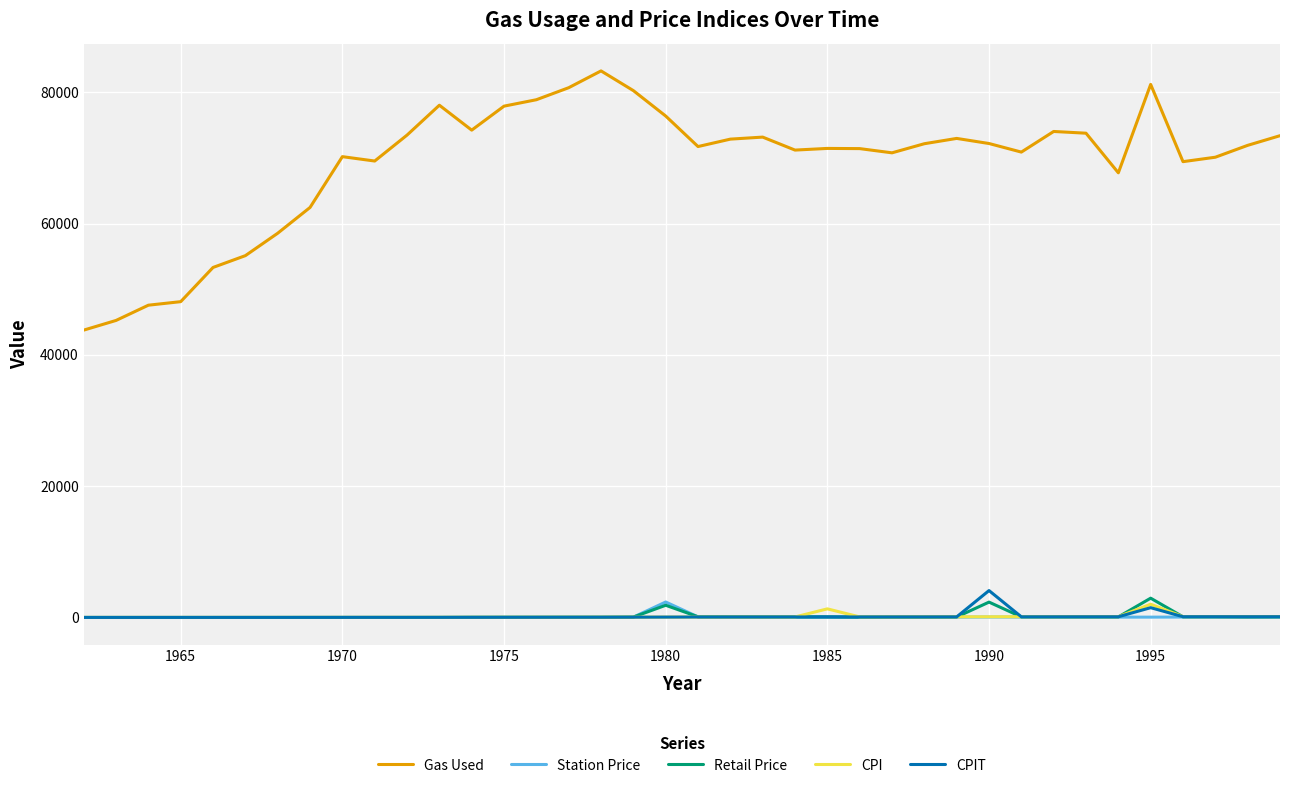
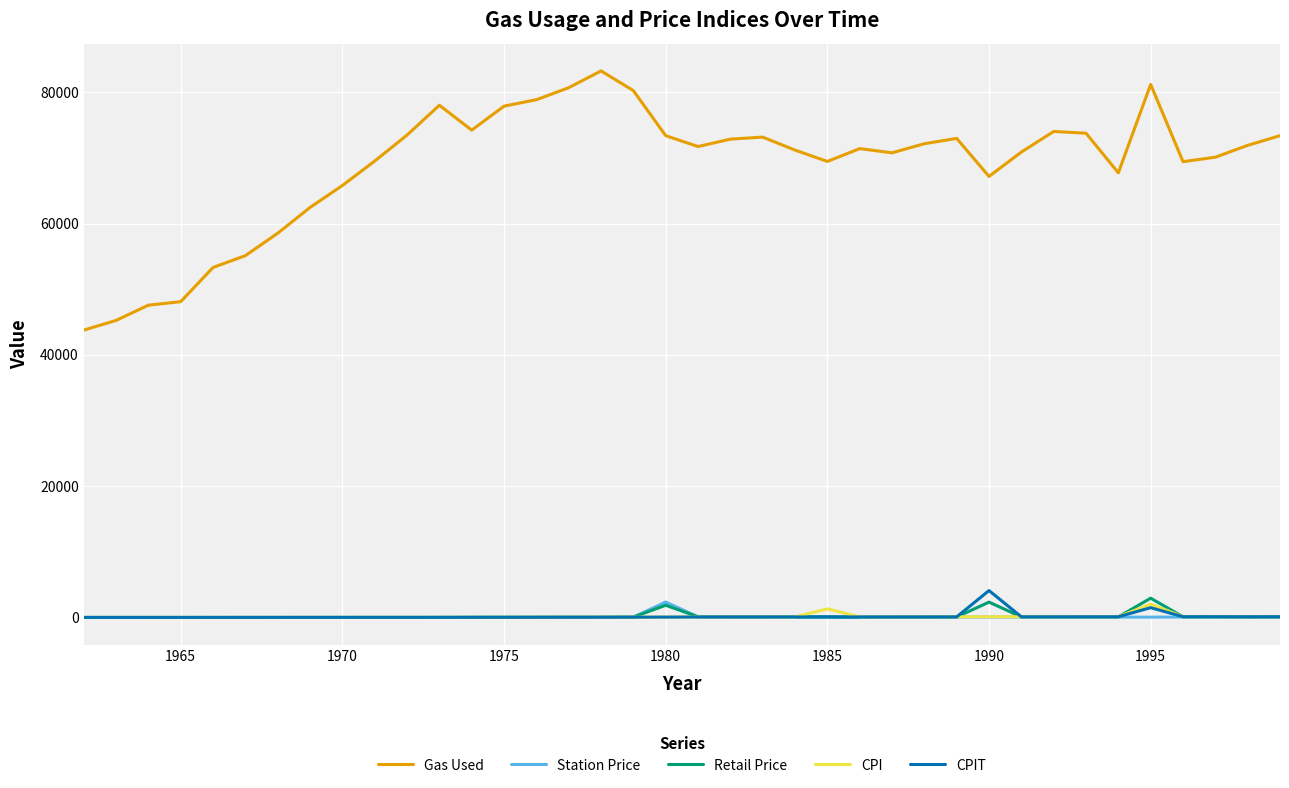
  {
    "Gas Used": {
      "1965": 48000,
-     "1970": 70000,
+     "1970": 66000,
      "1975": 78000,
-     "1980": 76000,
-     "1985": 71000,
-     "1990": 72000,
+     "1980": 73000,
+     "1985": 69000,
+     "1990": 67000,
      "1995": 81000
    },
    "Station Price": {
      "1980": 2000,
      "1995": 0
    },
    "Retail Price": {
      "1980": 2000,
      "1990": 2000,
      "1995": 3000
    },
    "CPI": {
      "1985": 1000,
      "1995": 2000
    },
    "CPIT": {
      "1990": 4000,
      "1995": 2000
    }
  }
